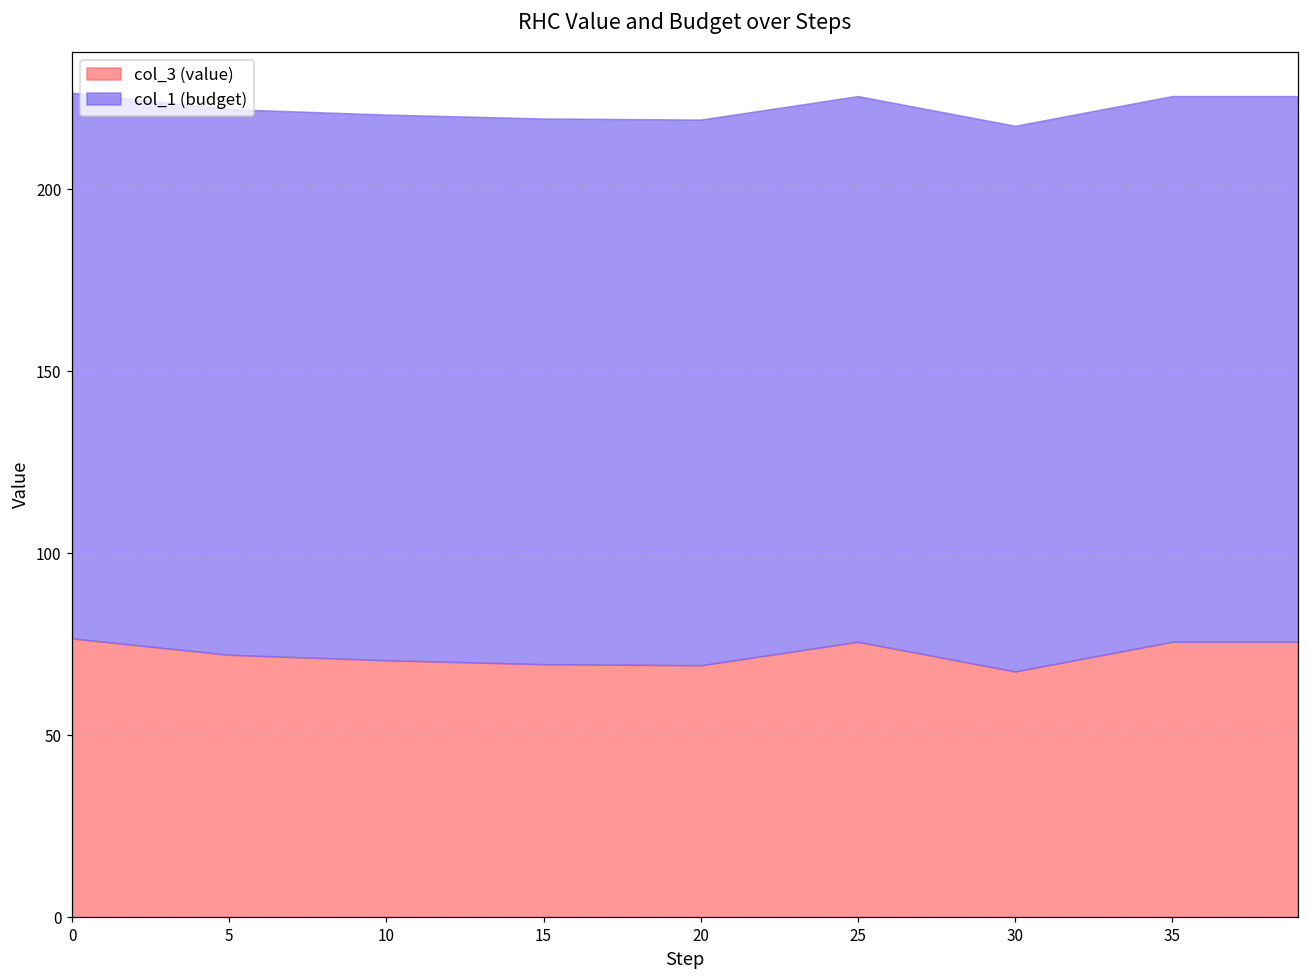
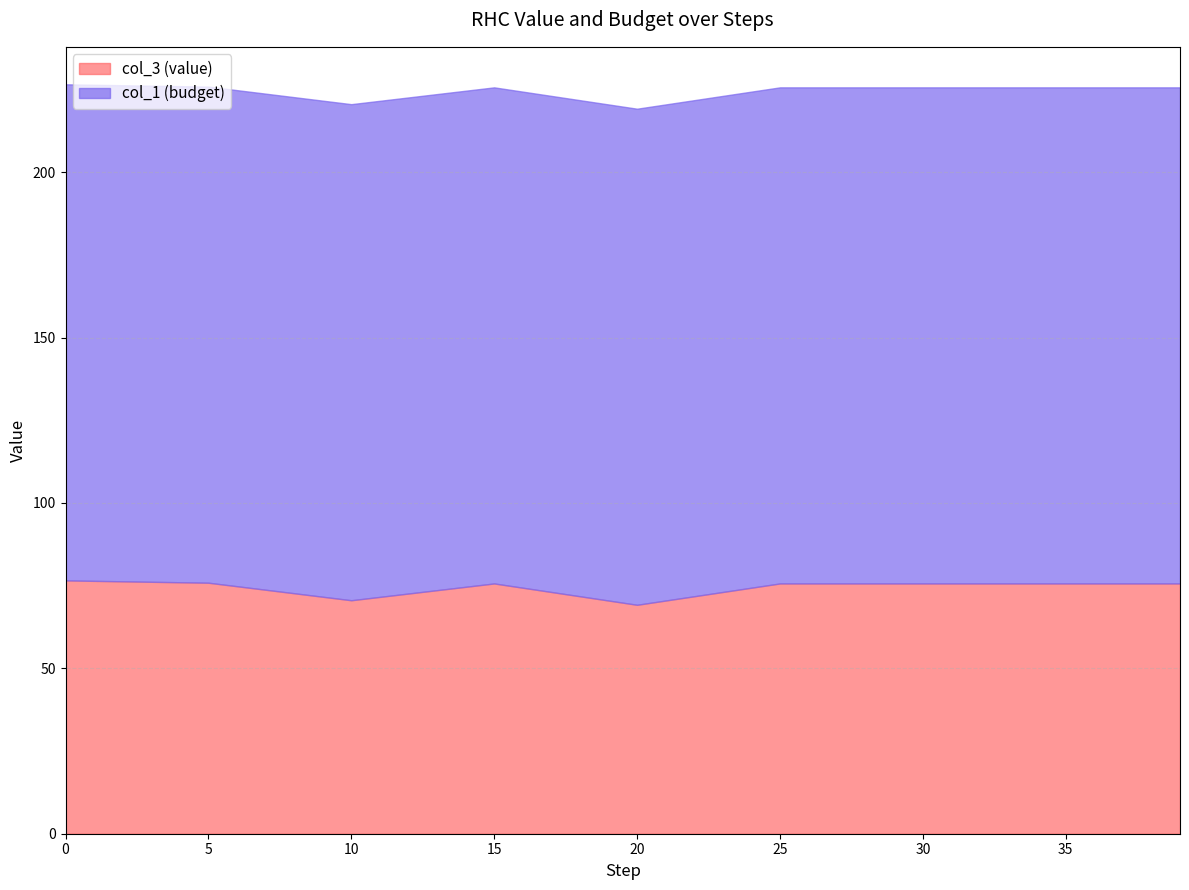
  {
    "col_3 (value)": {
      "0": 77,
-     "5": 72,
+     "5": 76,
      "10": 71,
-     "15": 70,
+     "15": 76,
      "20": 69,
      "25": 76,
-     "30": 68,
+     "30": 76,
      "35": 76
    },
    "col_1 (budget)": {
      "0": 150,
      "10": 150,
      "15": 150,
      "20": 150,
      "25": 150,
      "30": 150,
      "35": 150
    }
  }
